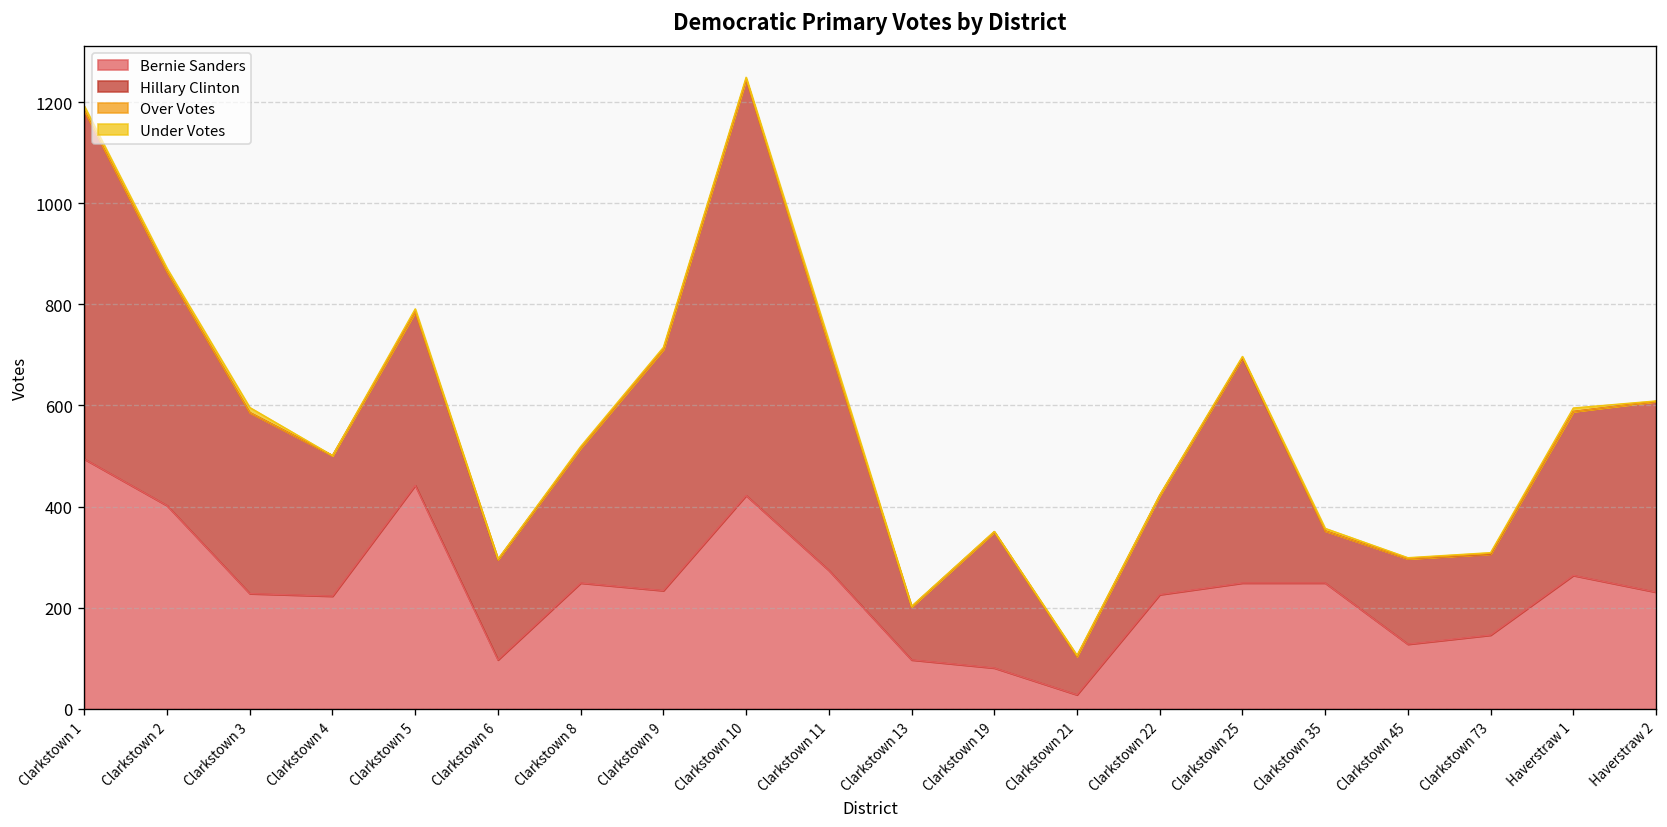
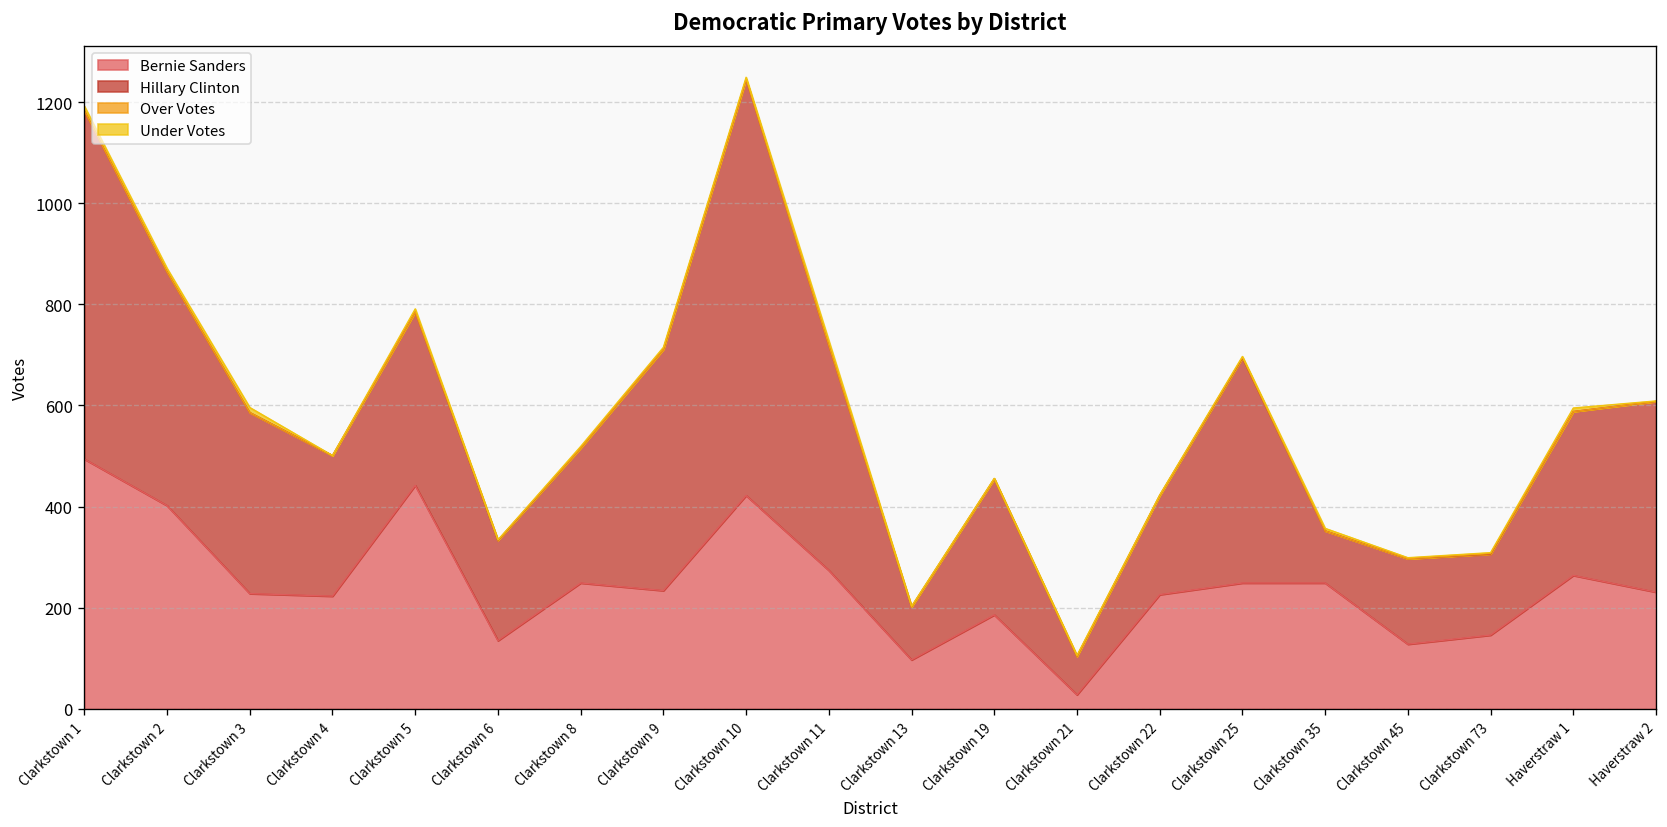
  {
    "Bernie Sanders": {
      "Clarkstown 1": 490,
      "Clarkstown 2": 400,
      "Clarkstown 3": 230,
      "Clarkstown 4": 220,
      "Clarkstown 5": 440,
-     "Clarkstown 6": 100,
+     "Clarkstown 6": 140,
      "Clarkstown 8": 250,
      "Clarkstown 9": 230,
      "Clarkstown 10": 420,
      "Clarkstown 11": 270,
      "Clarkstown 13": 100,
-     "Clarkstown 19": 80,
+     "Clarkstown 19": 190,
      "Clarkstown 21": 30,
      "Clarkstown 22": 230,
      "Clarkstown 25": 250,
      "Clarkstown 35": 250,
      "Clarkstown 45": 130,
      "Clarkstown 73": 150,
      "Haverstraw 1": 260,
      "Haverstraw 2": 230
    }
  }
